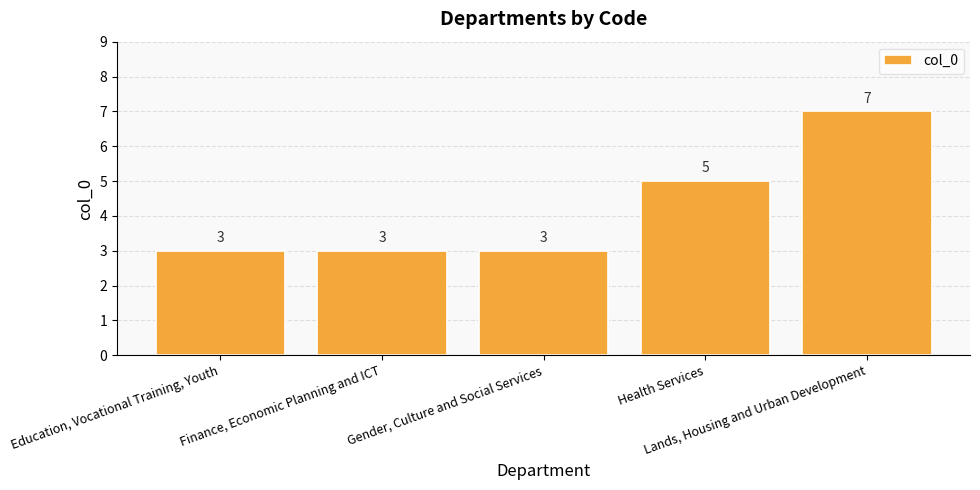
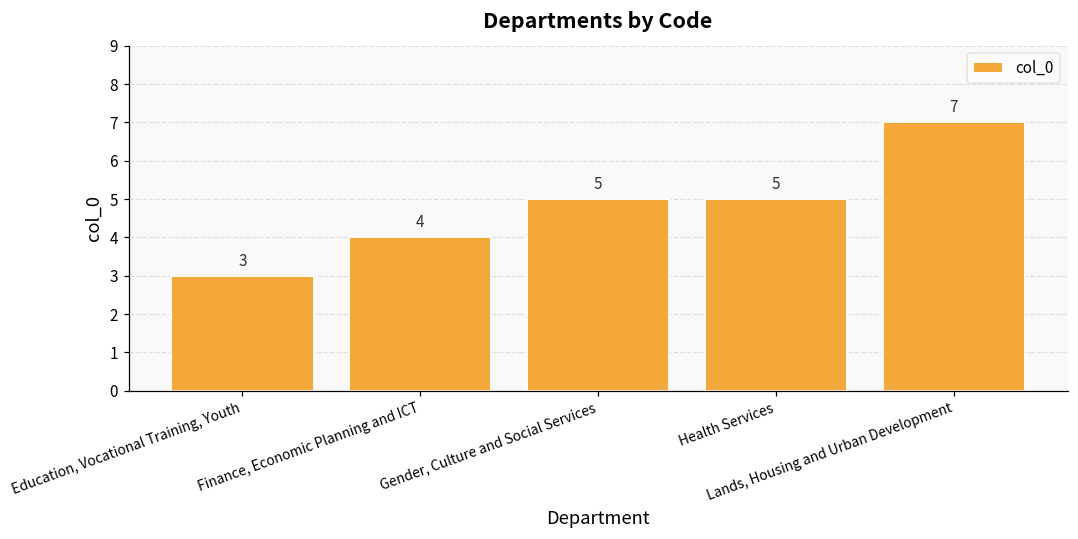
  {
    "Education, Vocational Training, Youth": 3,
-   "Finance, Economic Planning and ICT": 3,
-   "Gender, Culture and Social Services": 3,
+   "Finance, Economic Planning and ICT": 4,
+   "Gender, Culture and Social Services": 5,
    "Health Services": 5,
    "Lands, Housing and Urban Development": 7
  }
